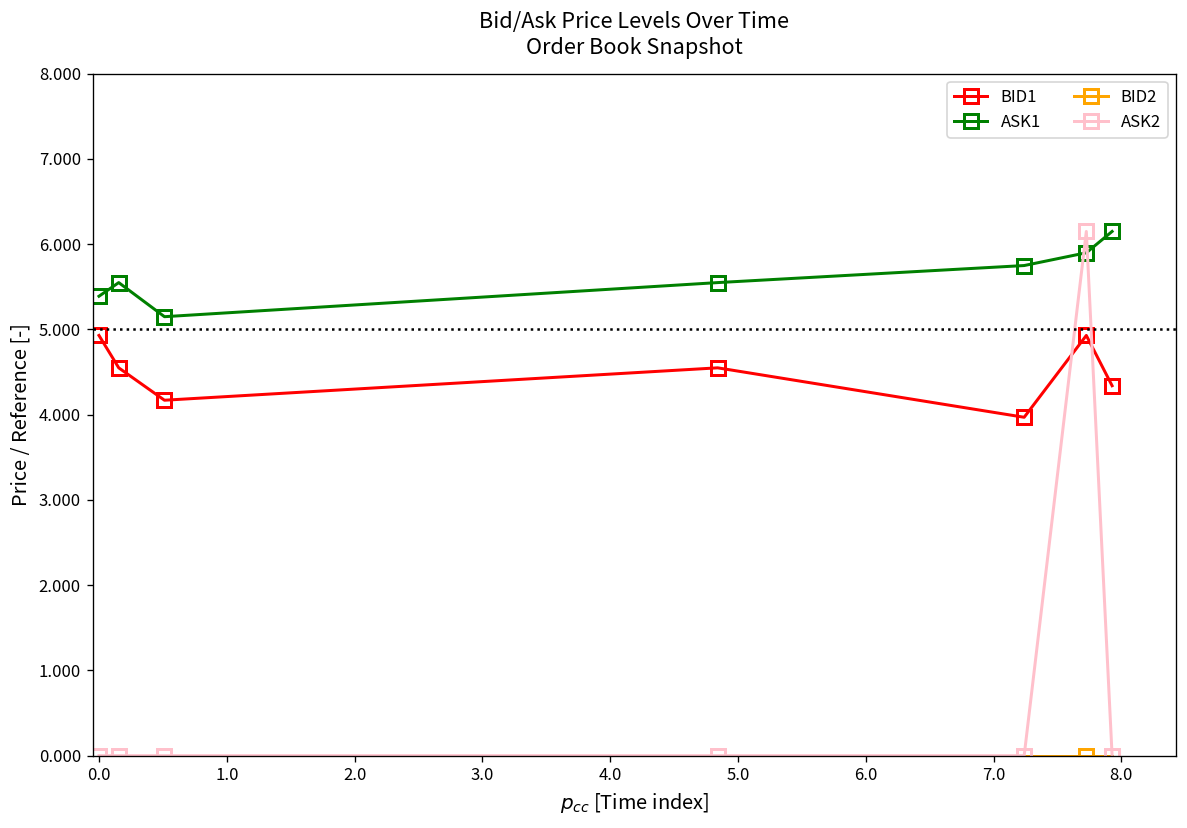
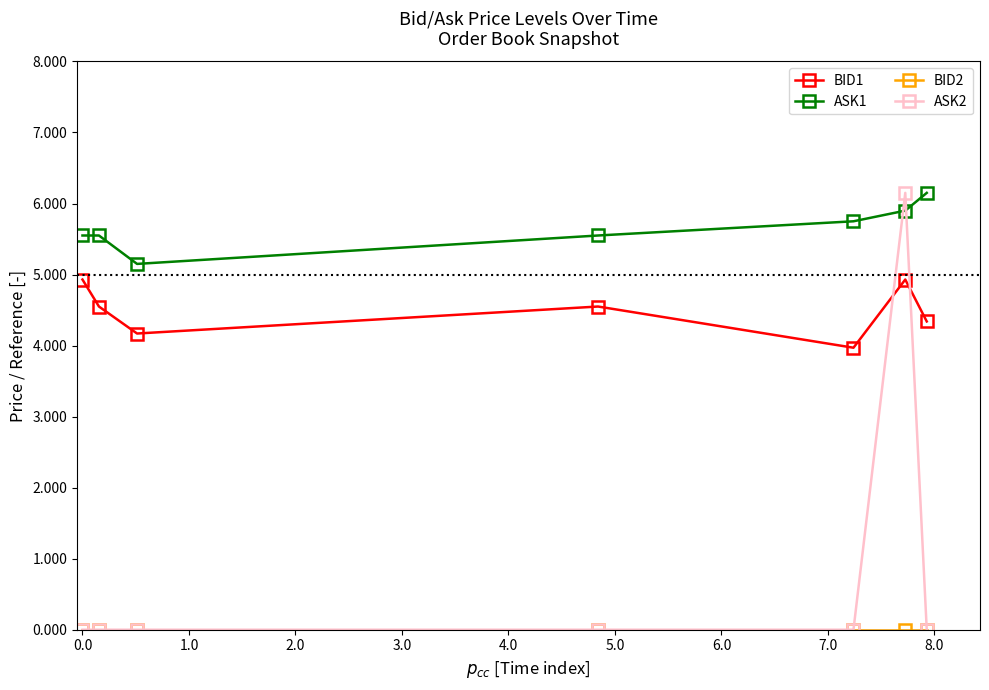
  {
    "BID1": {
      "0.0": 4.9
    },
    "ASK1": {
-     "0.0": 5.4
+     "0.0": 5.6
    }
  }
